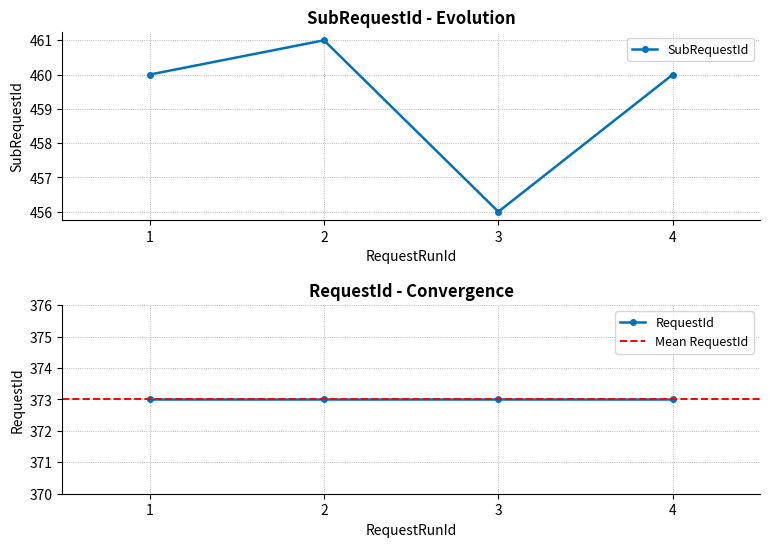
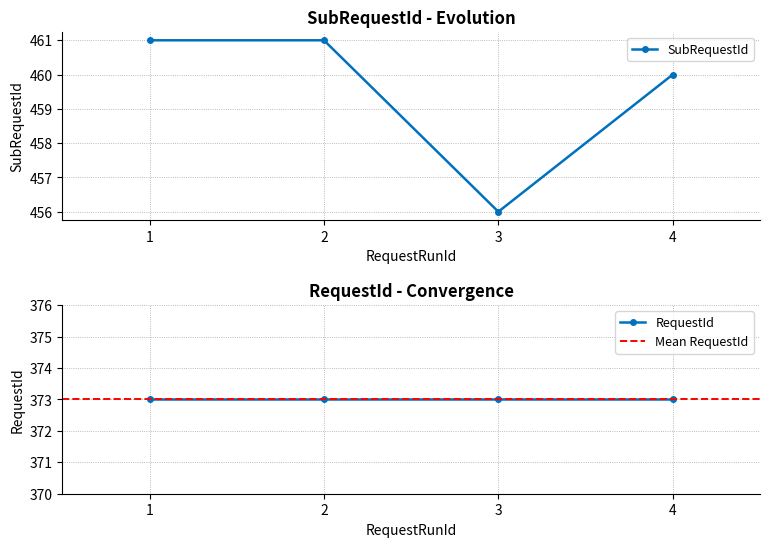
  {
    "SubRequestId - Evolution": {
-     "1": 460,
+     "1": 461,
      "2": 461,
      "3": 456,
      "4": 460
    },
    "RequestId - Convergence": {
      "1": 373.0,
      "2": 373.0,
      "3": 373.0,
      "4": 373.0
    }
  }
